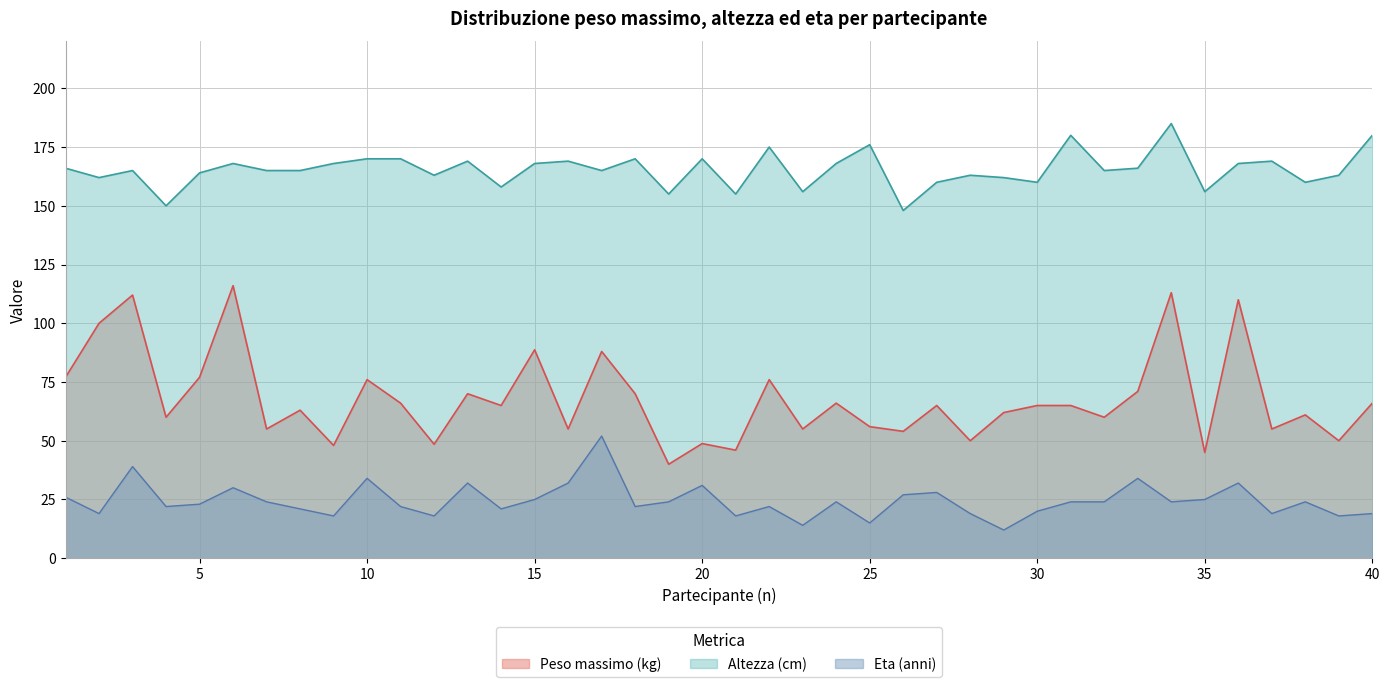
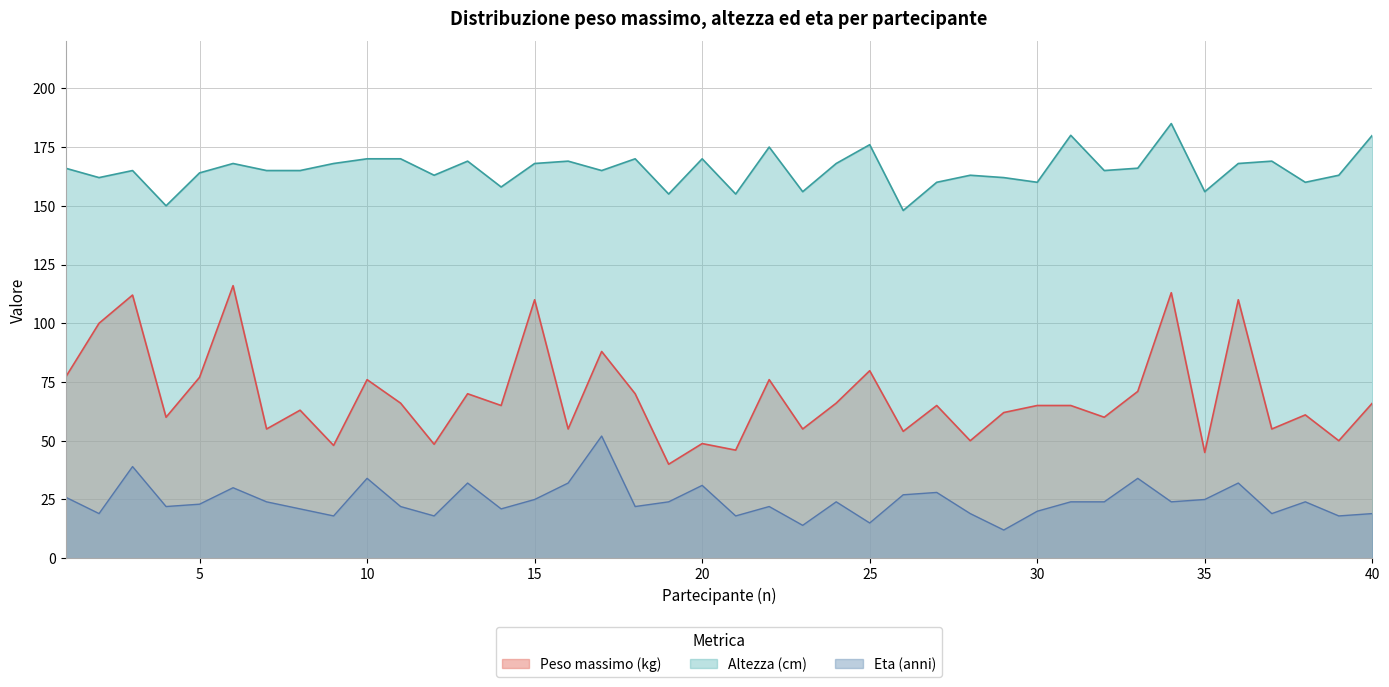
  {
    "Peso massimo (kg)": {
      "5": 77,
      "10": 76,
-     "15": 89,
+     "15": 110,
      "20": 49,
-     "25": 56,
+     "25": 80,
      "30": 65,
      "35": 45,
      "40": 66
    }
  }
